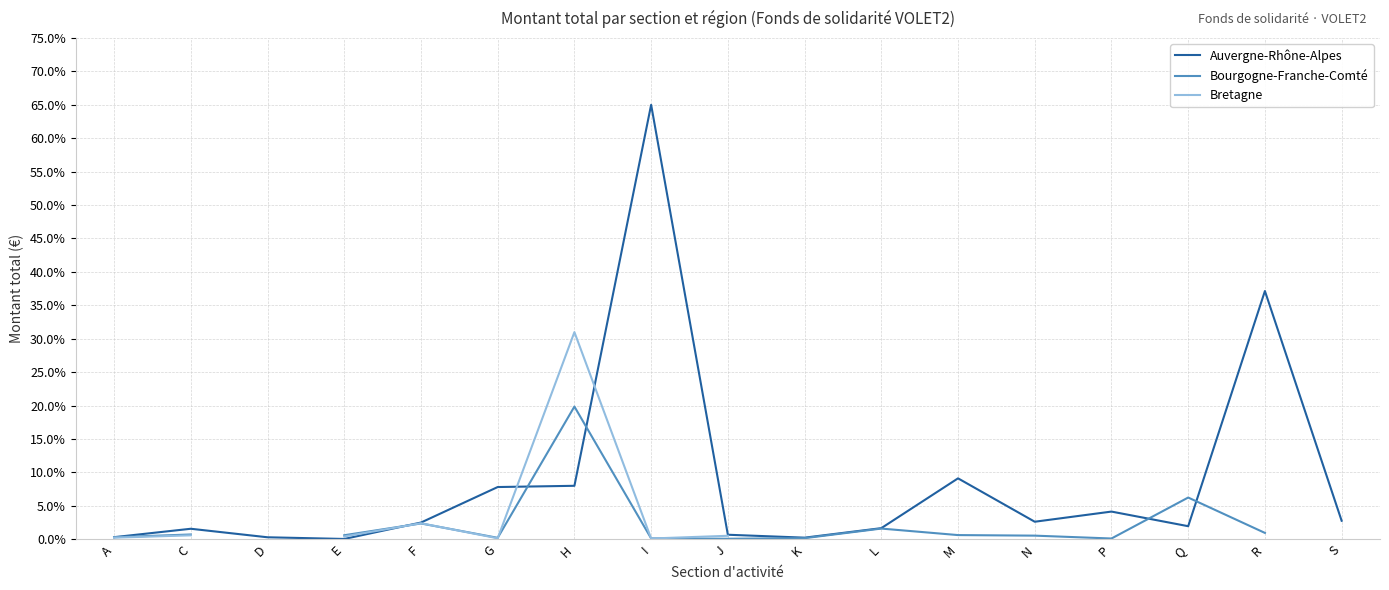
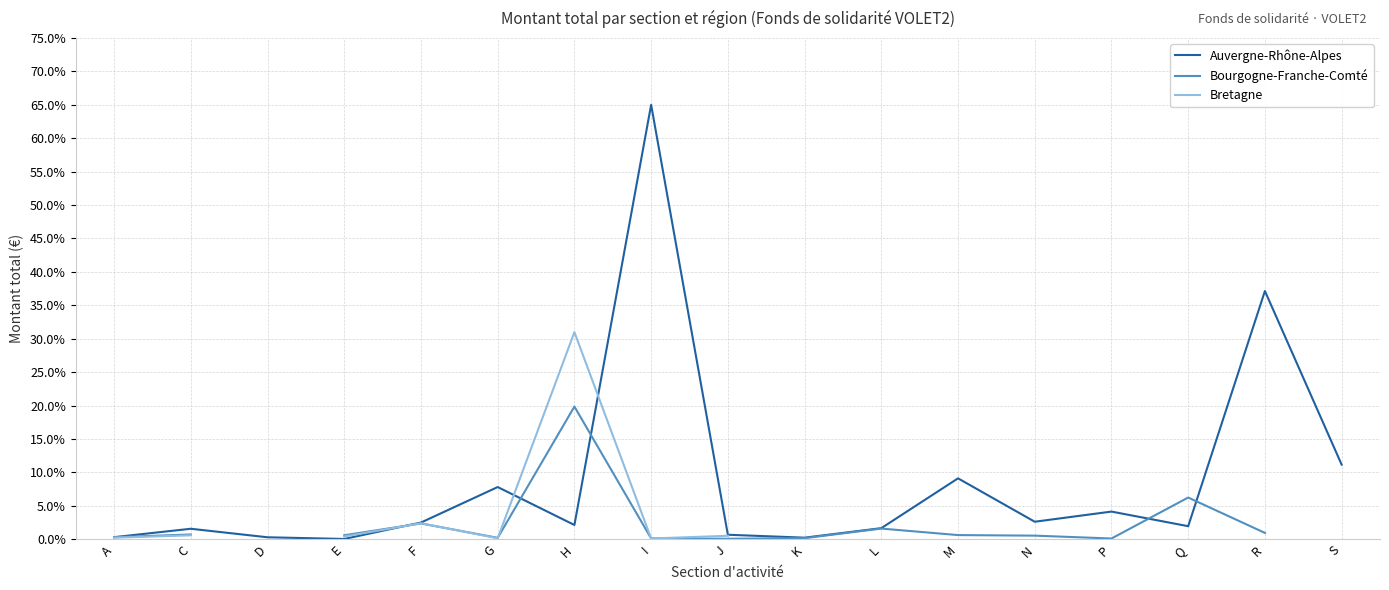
  {
    "Auvergne-Rhône-Alpes": {
      "C": "2%",
      "D": "0%",
      "E": "0%",
      "G": "8%",
-     "H": "8%",
+     "H": "2%",
      "I": "65%",
      "M": "9%",
      "N": "3%",
      "P": "4%",
      "Q": "2%",
      "R": "37%",
-     "S": "3%"
+     "S": "11%"
    },
    "Bourgogne-Franche-Comté": {
      "H": "20%",
      "J": "0%",
      "M": "1%",
      "N": "1%",
      "P": "0%",
      "Q": "6%",
      "R": "1%"
    },
    "Bretagne": {
      "H": "31%"
    }
  }
